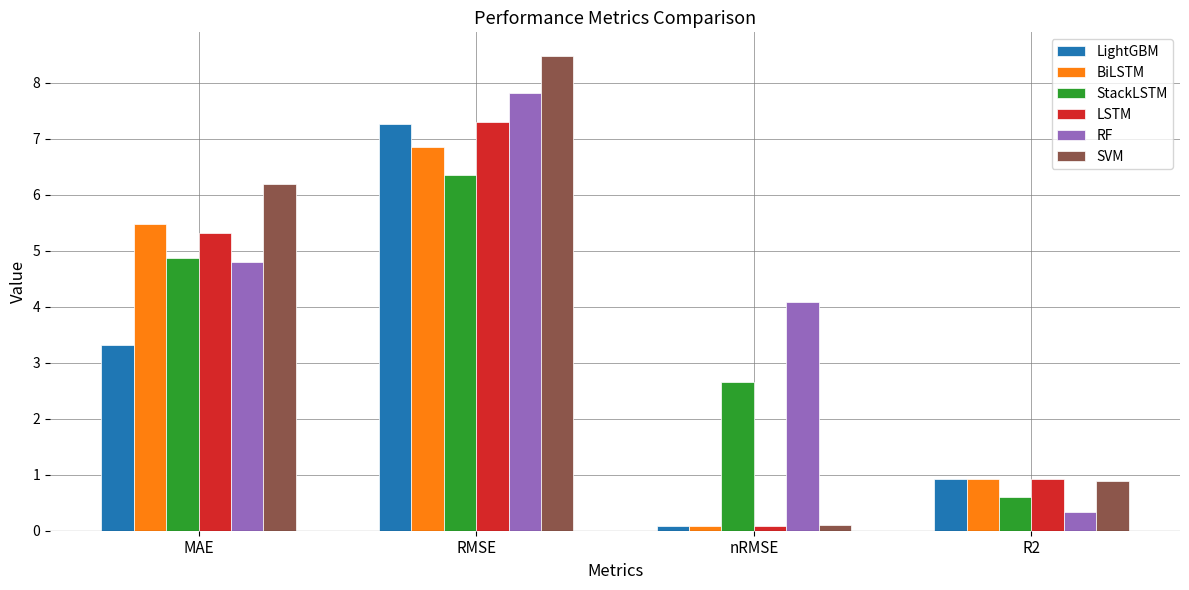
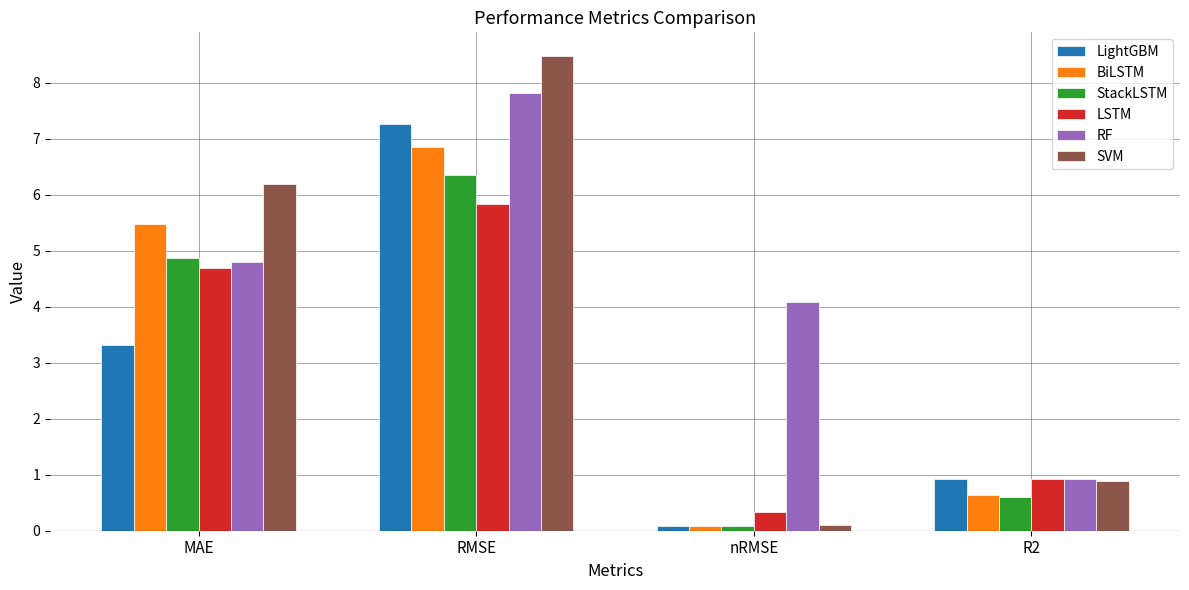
  {
    "LightGBM": {
      "MAE": 3.3,
      "RMSE": 7.3,
      "nRMSE": 0.1,
      "R2": 0.9
    },
    "BiLSTM": {
      "MAE": 5.5,
      "RMSE": 6.9,
      "nRMSE": 0.1,
-     "R2": 0.9
+     "R2": 0.6
    },
    "StackLSTM": {
      "MAE": 4.9,
      "RMSE": 6.3,
-     "nRMSE": 2.7,
+     "nRMSE": 0.1,
      "R2": 0.6
    },
    "LSTM": {
-     "MAE": 5.3,
-     "RMSE": 7.3,
-     "nRMSE": 0.1,
+     "MAE": 4.7,
+     "RMSE": 5.8,
+     "nRMSE": 0.3,
      "R2": 0.9
    },
    "RF": {
      "MAE": 4.8,
      "RMSE": 7.8,
      "nRMSE": 4.1,
-     "R2": 0.3
+     "R2": 0.9
    },
    "SVM": {
      "MAE": 6.2,
      "RMSE": 8.5,
      "nRMSE": 0.1,
      "R2": 0.9
    }
  }
